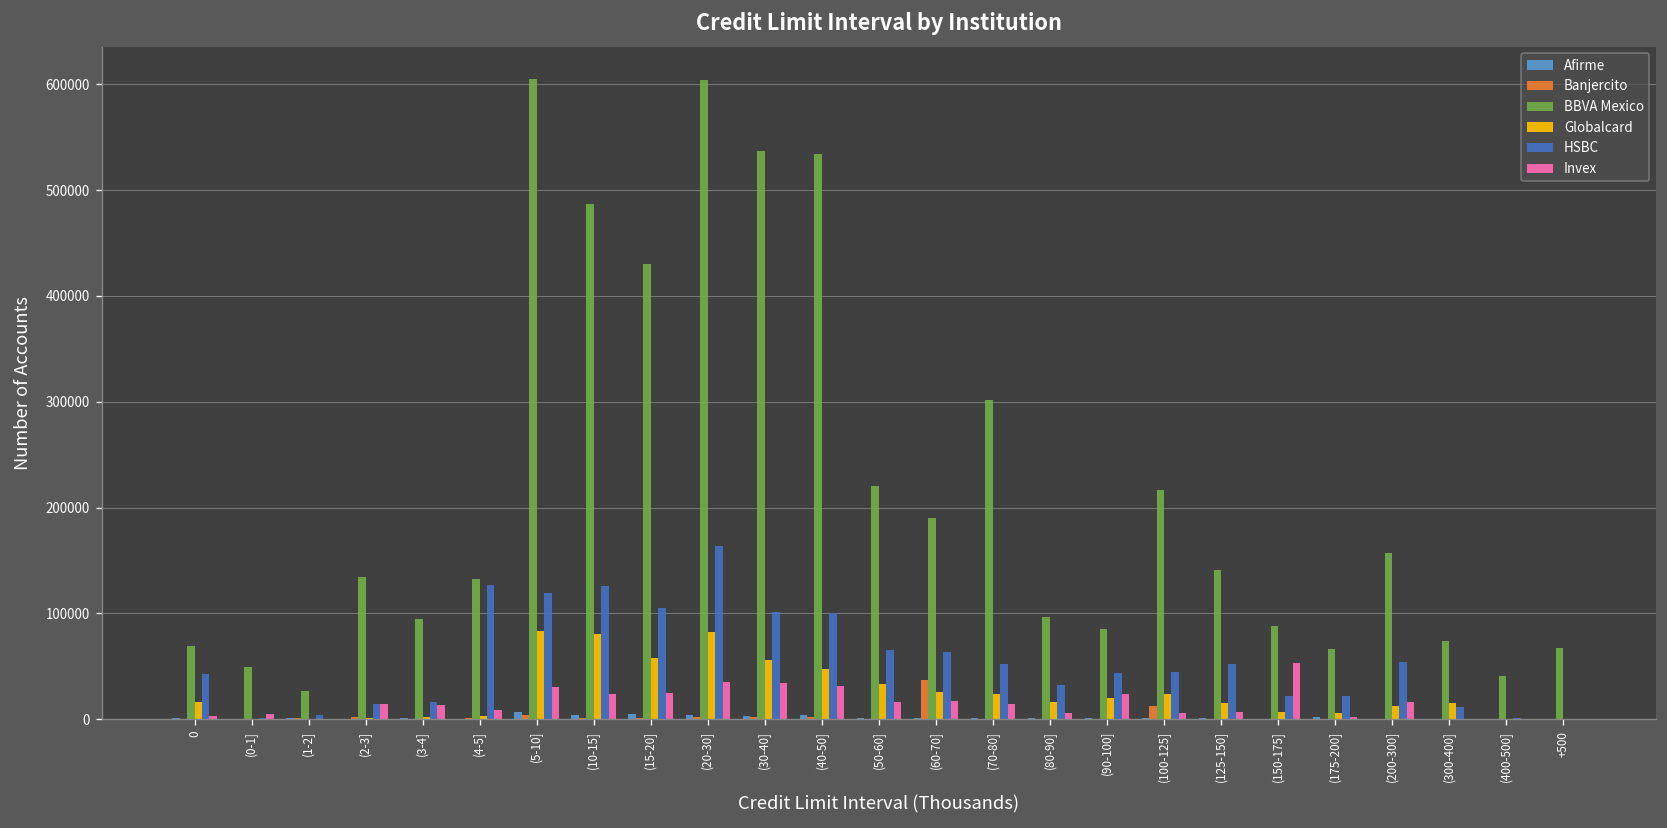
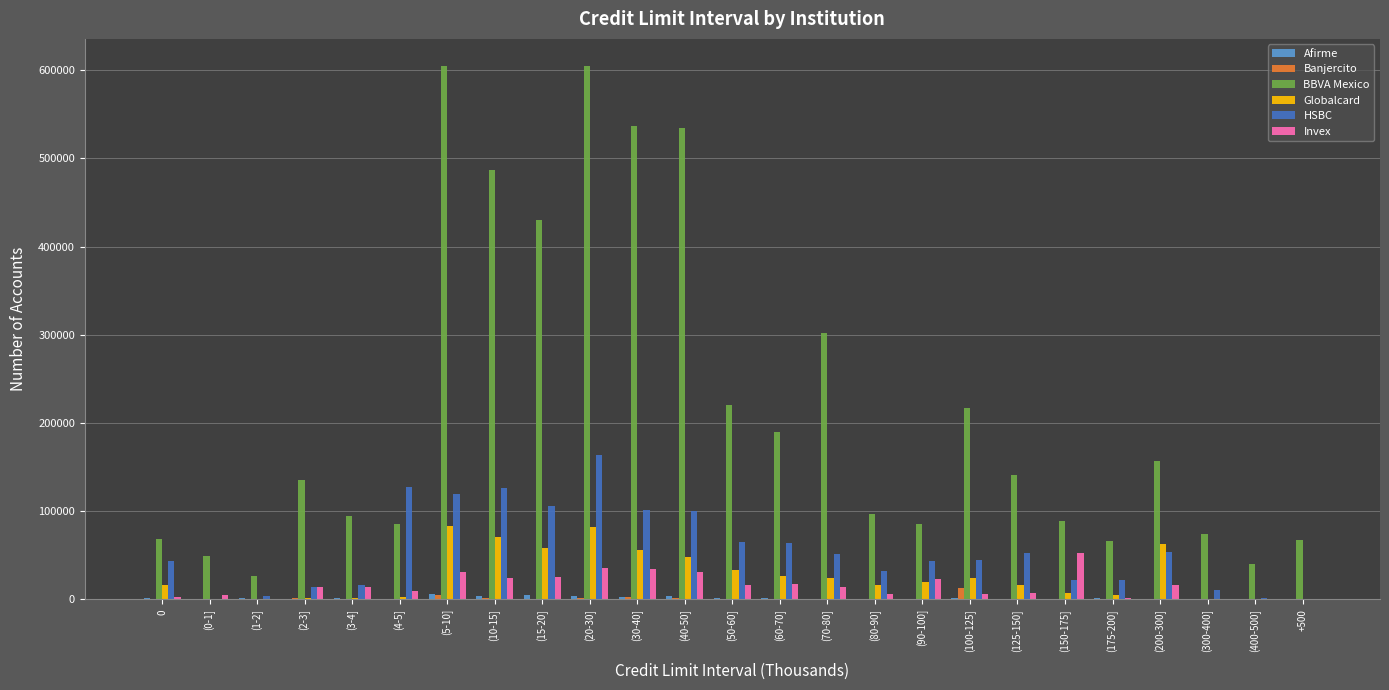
  {
    "Banjercito": {
      "(5-10]": 0,
-     "(60-70]": 40000,
+     "(60-70]": 0,
      "(100-125]": 10000
    },
    "BBVA Mexico": {
      "0": 70000,
      "(0-1]": 50000,
      "(1-2]": 30000,
      "(2-3]": 130000,
      "(3-4]": 90000,
-     "(4-5]": 130000,
+     "(4-5]": 90000,
      "(5-10]": 610000,
      "(10-15]": 490000,
      "(15-20]": 430000,
      "(20-30]": 600000,
      "(30-40]": 540000,
      "(40-50]": 530000,
      "(50-60]": 220000,
      "(60-70]": 190000,
      "(70-80]": 300000,
      "(80-90]": 100000,
      "(90-100]": 90000,
      "(100-125]": 220000,
      "(125-150]": 140000,
      "(150-175]": 90000,
      "(175-200]": 70000,
      "(200-300]": 160000,
      "(300-400]": 70000,
      "(400-500]": 40000,
      "+500": 70000
    },
    "Globalcard": {
      "0": 20000,
      "(4-5]": 0,
      "(5-10]": 80000,
-     "(10-15]": 80000,
+     "(10-15]": 70000,
      "(15-20]": 60000,
      "(20-30]": 80000,
      "(30-40]": 60000,
      "(40-50]": 50000,
      "(50-60]": 30000,
      "(60-70]": 30000,
      "(70-80]": 20000,
      "(80-90]": 20000,
      "(90-100]": 20000,
      "(100-125]": 20000,
      "(125-150]": 20000,
      "(150-175]": 10000,
      "(175-200]": 10000,
-     "(200-300]": 10000,
-     "(300-400]": 10000
+     "(200-300]": 60000,
+     "(300-400]": 0
    },
    "Invex": {
      "(0-1]": 10000,
      "(2-3]": 10000,
      "(3-4]": 10000,
      "(4-5]": 10000,
      "(5-10]": 30000,
      "(10-15]": 20000,
      "(15-20]": 30000,
      "(20-30]": 40000,
      "(30-40]": 30000,
      "(40-50]": 30000,
      "(50-60]": 20000,
      "(60-70]": 20000,
      "(70-80]": 10000,
      "(80-90]": 10000,
      "(90-100]": 20000,
      "(100-125]": 10000,
      "(125-150]": 10000,
      "(150-175]": 50000,
      "(200-300]": 20000
    }
  }
